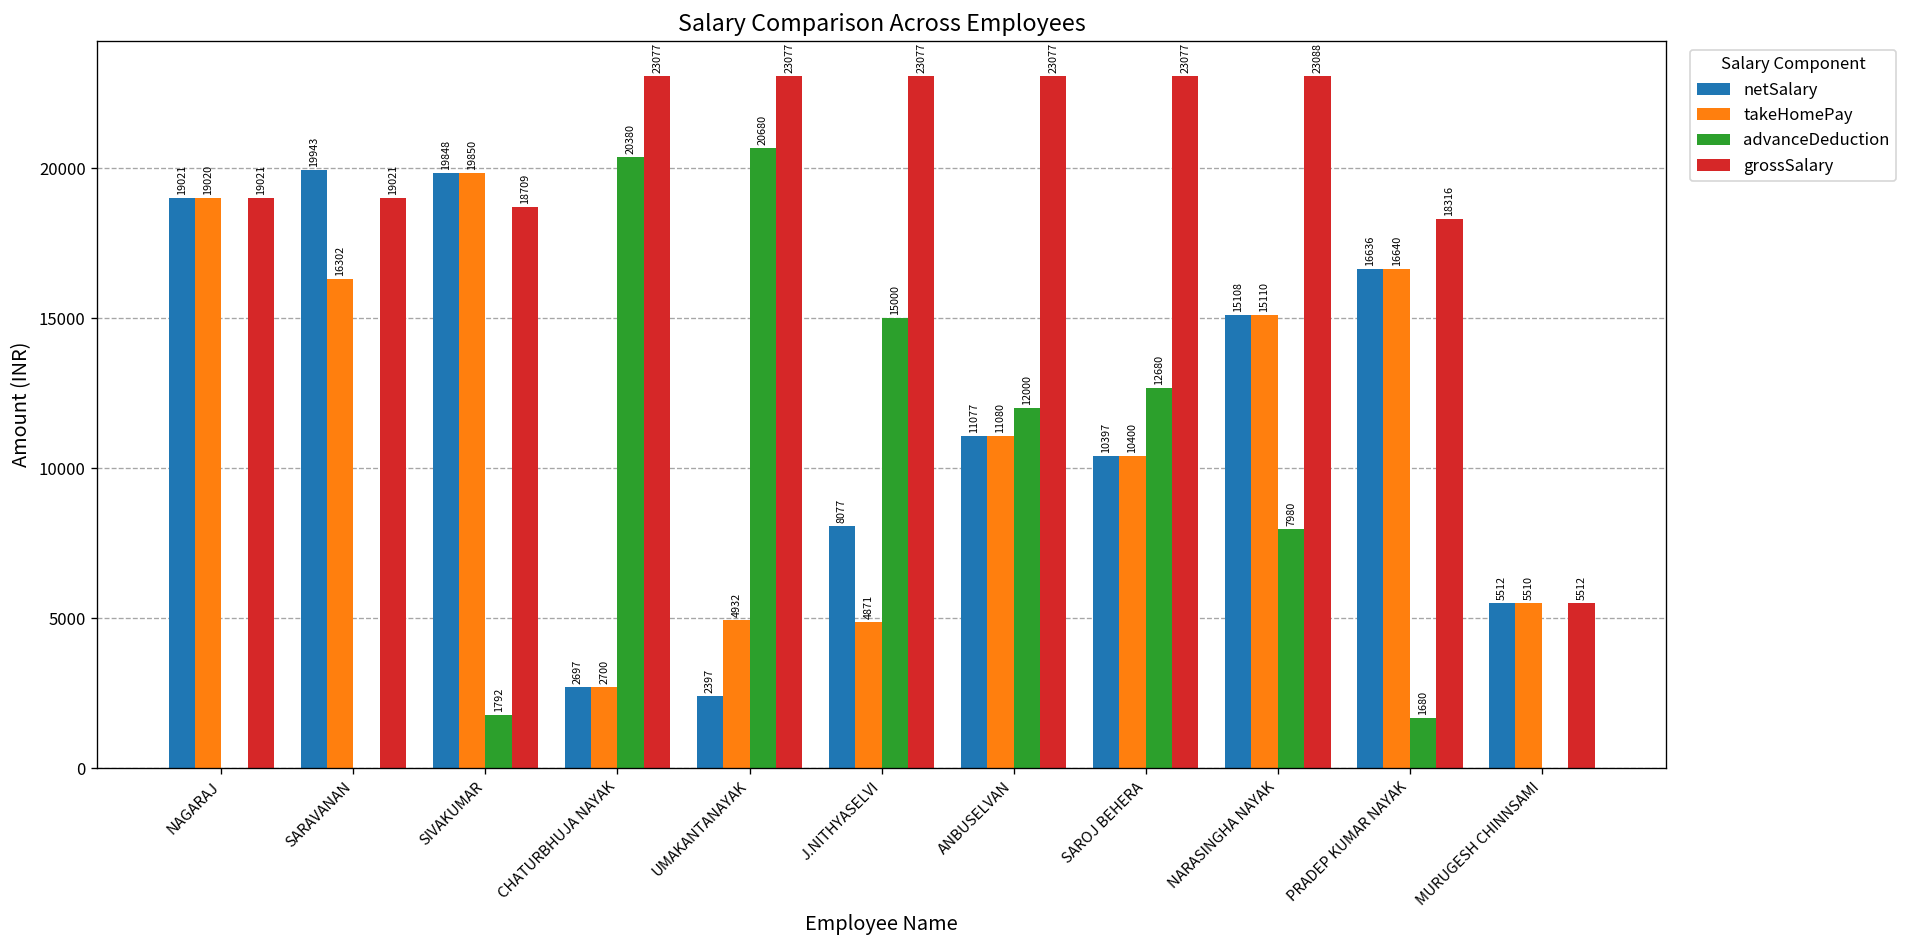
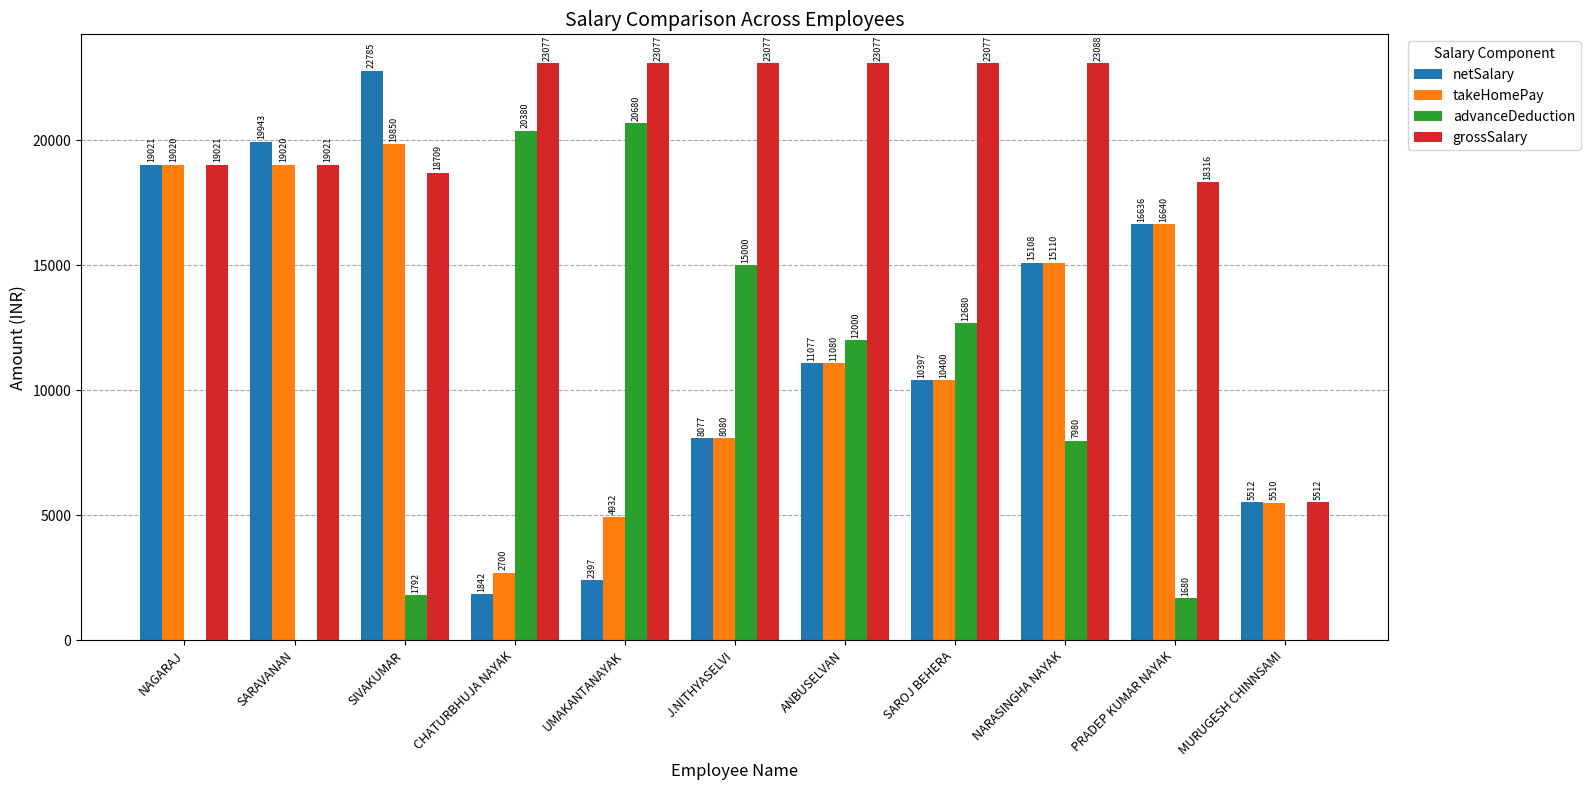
  {
    "netSalary": {
      "NAGARAJ": 19021,
      "SARAVANAN": 19943,
-     "SIVAKUMAR": 19848,
-     "CHATURBHUJA NAYAK": 2697,
+     "SIVAKUMAR": 22785,
+     "CHATURBHUJA NAYAK": 1842,
      "UMAKANTANAYAK": 2397,
      "J.NITHYASELVI": 8077,
      "ANBUSELVAN": 11077,
      "SAROJ BEHERA": 10397,
      "NARASINGHA NAYAK": 15108,
      "PRADEP KUMAR NAYAK": 16636,
      "MURUGESH CHINNSAMI": 5512
    },
    "takeHomePay": {
      "NAGARAJ": 19020,
-     "SARAVANAN": 16302,
+     "SARAVANAN": 19020,
      "SIVAKUMAR": 19850,
      "CHATURBHUJA NAYAK": 2700,
      "UMAKANTANAYAK": 4932,
-     "J.NITHYASELVI": 4871,
+     "J.NITHYASELVI": 8080,
      "ANBUSELVAN": 11080,
      "SAROJ BEHERA": 10400,
      "NARASINGHA NAYAK": 15110,
      "PRADEP KUMAR NAYAK": 16640,
      "MURUGESH CHINNSAMI": 5510
    },
    "advanceDeduction": {
      "SIVAKUMAR": 1792,
      "CHATURBHUJA NAYAK": 20380,
      "UMAKANTANAYAK": 20680,
      "J.NITHYASELVI": 15000,
      "ANBUSELVAN": 12000,
      "SAROJ BEHERA": 12680,
      "NARASINGHA NAYAK": 7980,
      "PRADEP KUMAR NAYAK": 1680
    },
    "grossSalary": {
      "NAGARAJ": 19021,
      "SARAVANAN": 19021,
      "SIVAKUMAR": 18709,
      "CHATURBHUJA NAYAK": 23077,
      "UMAKANTANAYAK": 23077,
      "J.NITHYASELVI": 23077,
      "ANBUSELVAN": 23077,
      "SAROJ BEHERA": 23077,
      "NARASINGHA NAYAK": 23088,
      "PRADEP KUMAR NAYAK": 18316,
      "MURUGESH CHINNSAMI": 5512
    }
  }
